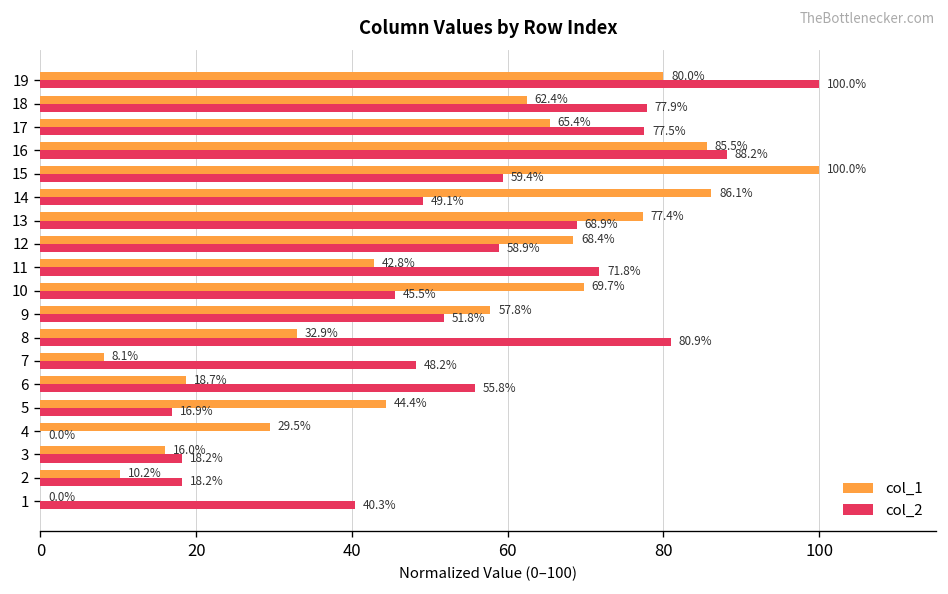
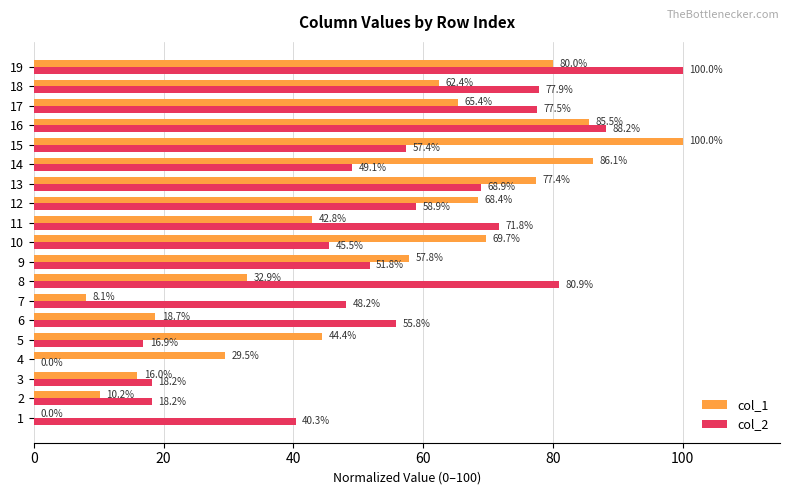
  {
    "col_1": {
      "19": "80.0%",
      "18": "62.4%",
      "17": "65.4%",
      "16": "85.5%",
      "15": "100.0%",
      "14": "86.1%",
      "13": "77.4%",
      "12": "68.4%",
      "11": "42.8%",
      "10": "69.7%",
      "9": "57.8%",
      "8": "32.9%",
      "7": "8.1%",
      "6": "18.7%",
      "5": "44.4%",
      "4": "29.5%",
      "2": "10.2%",
      "1": "0.0%"
    },
    "col_2": {
      "19": "100.0%",
      "18": "77.9%",
      "17": "77.5%",
      "16": "88.2%",
-     "15": "59.4%",
+     "15": "57.4%",
      "14": "49.1%",
      "13": "68.9%",
      "12": "58.9%",
      "11": "71.8%",
      "10": "45.5%",
      "9": "51.8%",
      "8": "80.9%",
      "7": "48.2%",
      "6": "55.8%",
      "5": "16.9%",
      "4": "0.0%",
      "2": "18.2%",
      "1": "40.3%"
    }
  }
